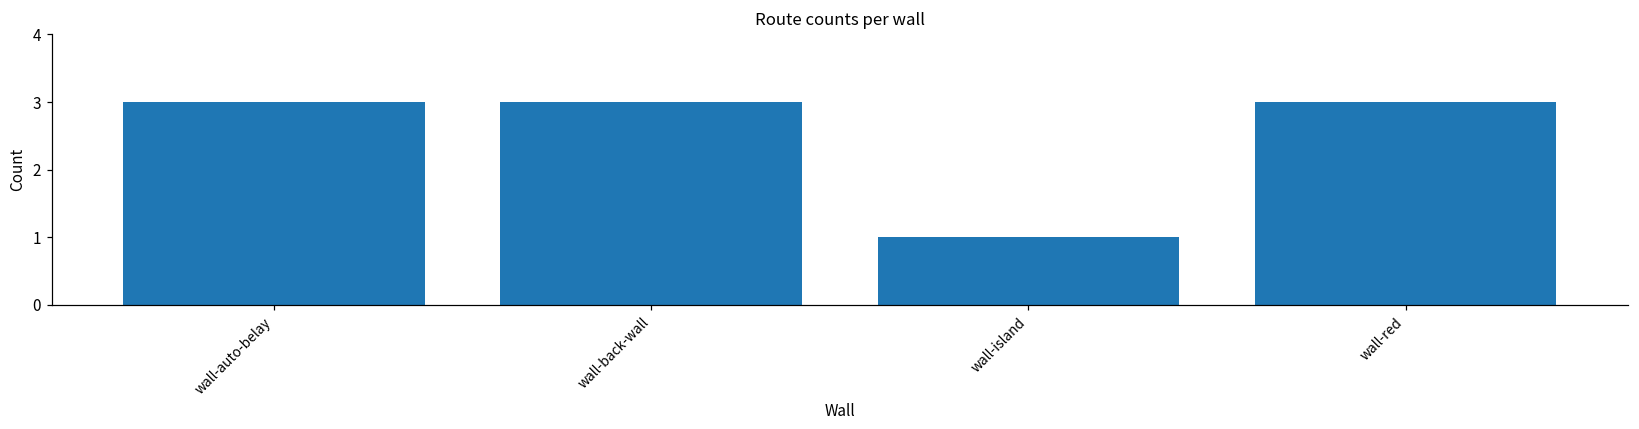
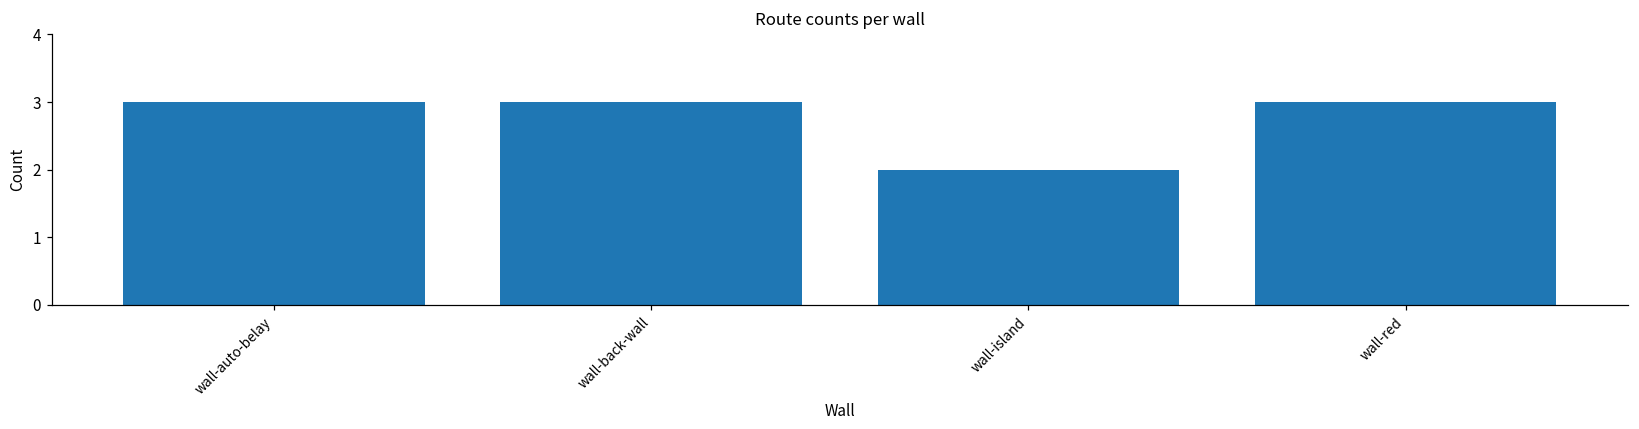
  {
    "wall-auto-belay": 3,
    "wall-back-wall": 3,
-   "wall-island": 1,
+   "wall-island": 2,
    "wall-red": 3
  }
